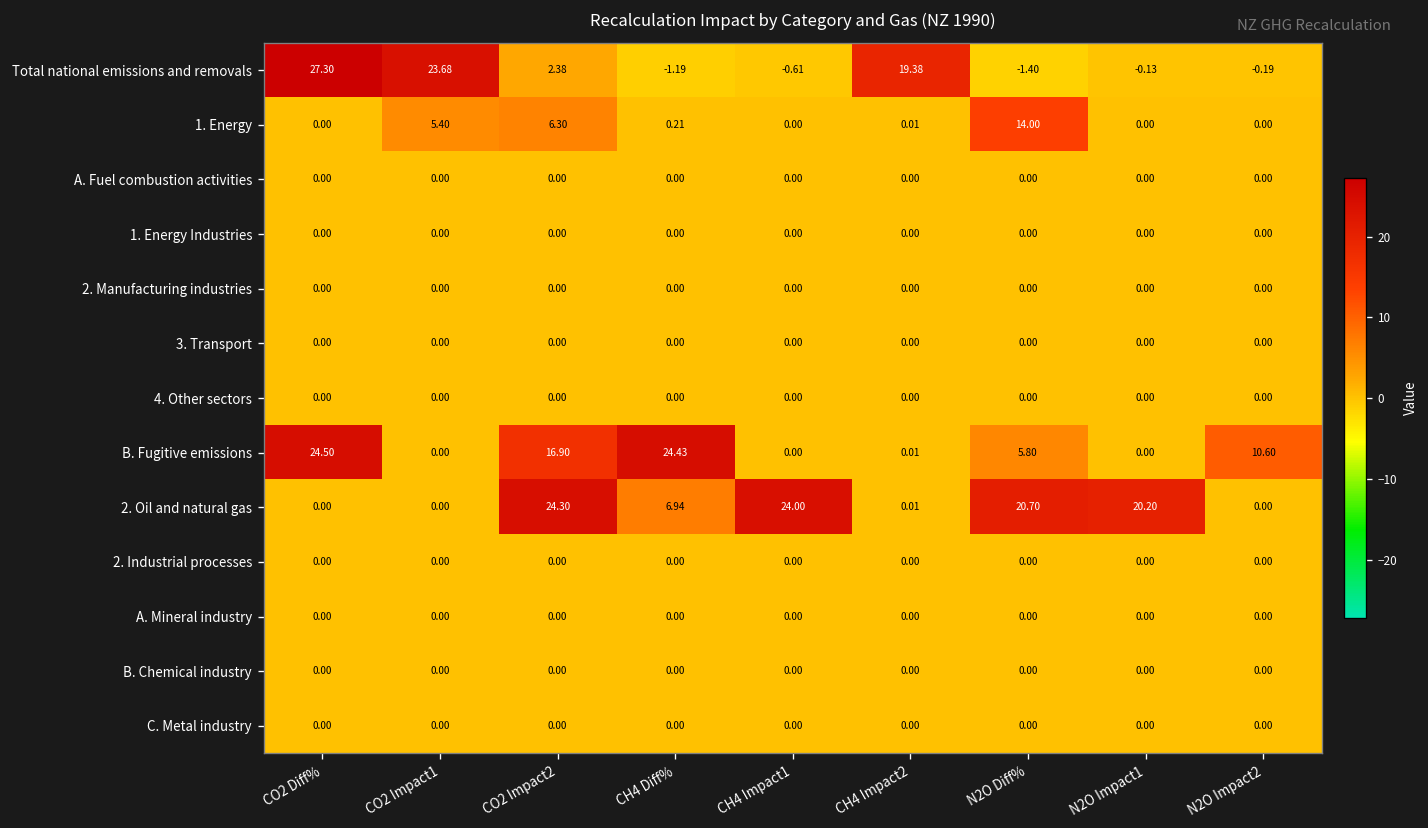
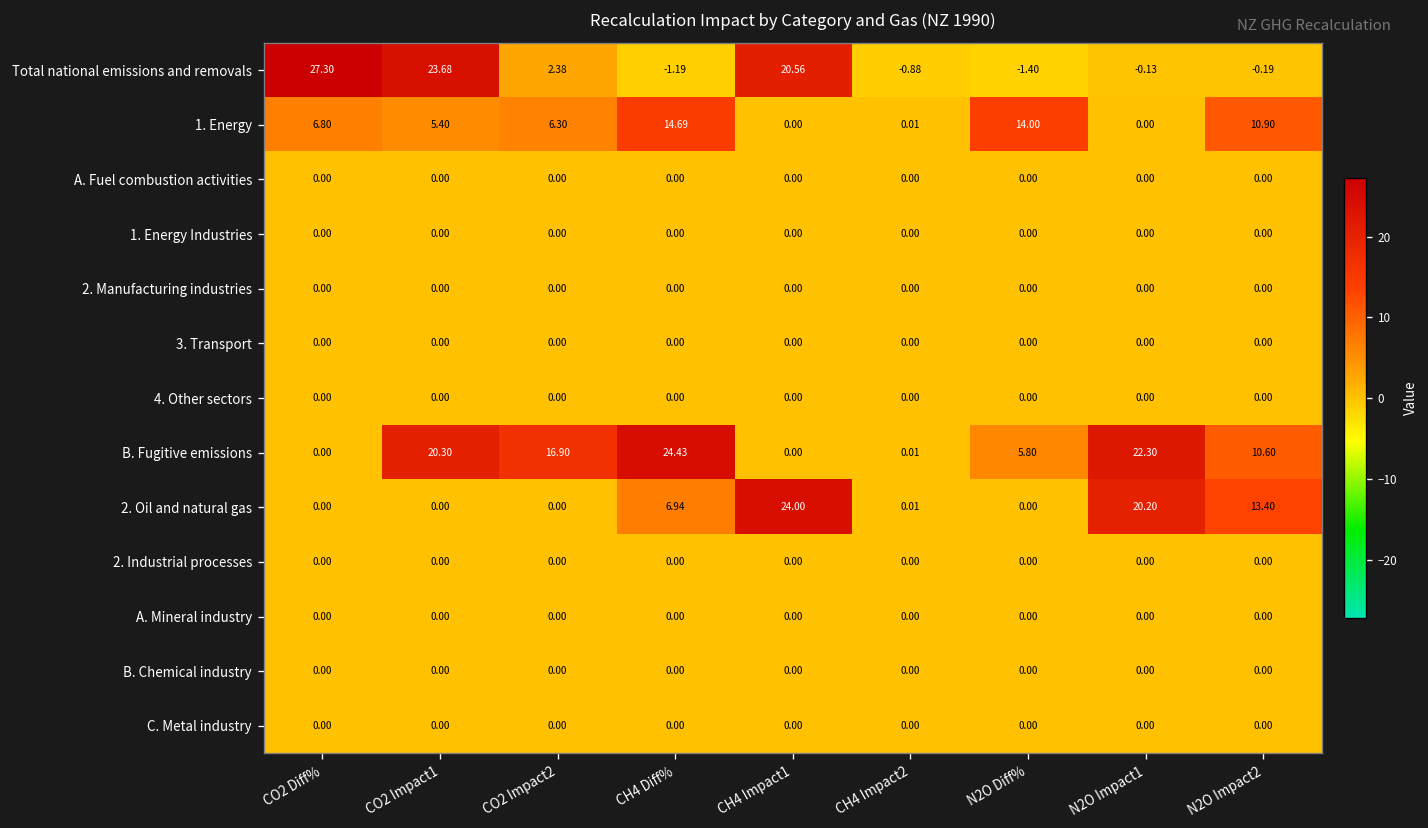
  {
    "Total national emissions and removals": {
      "CO2 Diff%": 27.30,
      "CO2 Impact1": 23.68,
      "CO2 Impact2": 2.38,
      "CH4 Diff%": -1.19,
-     "CH4 Impact1": -0.61,
-     "CH4 Impact2": 19.38,
+     "CH4 Impact1": 20.56,
+     "CH4 Impact2": -0.88,
      "N2O Diff%": -1.40,
      "N2O Impact1": -0.13,
      "N2O Impact2": -0.19
    },
    "1. Energy": {
-     "CO2 Diff%": 0.00,
+     "CO2 Diff%": 6.80,
      "CO2 Impact1": 5.40,
      "CO2 Impact2": 6.30,
-     "CH4 Diff%": 0.21,
+     "CH4 Diff%": 14.69,
      "CH4 Impact1": 0.00,
      "CH4 Impact2": 0.01,
      "N2O Diff%": 14.00,
      "N2O Impact1": 0.00,
-     "N2O Impact2": 0.00
+     "N2O Impact2": 10.90
    },
    "A. Fuel combustion activities": {
      "CO2 Diff%": 0.00,
      "CO2 Impact1": 0.00,
      "CO2 Impact2": 0.00,
      "CH4 Diff%": 0.00,
      "CH4 Impact1": 0.00,
      "CH4 Impact2": 0.00,
      "N2O Diff%": 0.00,
      "N2O Impact1": 0.00,
      "N2O Impact2": 0.00
    },
    "1. Energy Industries": {
      "CO2 Diff%": 0.00,
      "CO2 Impact1": 0.00,
      "CO2 Impact2": 0.00,
      "CH4 Diff%": 0.00,
      "CH4 Impact1": 0.00,
      "CH4 Impact2": 0.00,
      "N2O Diff%": 0.00,
      "N2O Impact1": 0.00,
      "N2O Impact2": 0.00
    },
    "2. Manufacturing industries": {
      "CO2 Diff%": 0.00,
      "CO2 Impact1": 0.00,
      "CO2 Impact2": 0.00,
      "CH4 Diff%": 0.00,
      "CH4 Impact1": 0.00,
      "CH4 Impact2": 0.00,
      "N2O Diff%": 0.00,
      "N2O Impact1": 0.00,
      "N2O Impact2": 0.00
    },
    "3. Transport": {
      "CO2 Diff%": 0.00,
      "CO2 Impact1": 0.00,
      "CO2 Impact2": 0.00,
      "CH4 Diff%": 0.00,
      "CH4 Impact1": 0.00,
      "CH4 Impact2": 0.00,
      "N2O Diff%": 0.00,
      "N2O Impact1": 0.00,
      "N2O Impact2": 0.00
    },
    "4. Other sectors": {
      "CO2 Diff%": 0.00,
      "CO2 Impact1": 0.00,
      "CO2 Impact2": 0.00,
      "CH4 Diff%": 0.00,
      "CH4 Impact1": 0.00,
      "CH4 Impact2": 0.00,
      "N2O Diff%": 0.00,
      "N2O Impact1": 0.00,
      "N2O Impact2": 0.00
    },
    "B. Fugitive emissions": {
-     "CO2 Diff%": 24.50,
-     "CO2 Impact1": 0.00,
+     "CO2 Diff%": 0.00,
+     "CO2 Impact1": 20.30,
      "CO2 Impact2": 16.90,
      "CH4 Diff%": 24.43,
      "CH4 Impact1": 0.00,
      "CH4 Impact2": 0.01,
      "N2O Diff%": 5.80,
-     "N2O Impact1": 0.00,
+     "N2O Impact1": 22.30,
      "N2O Impact2": 10.60
    },
    "2. Oil and natural gas": {
      "CO2 Diff%": 0.00,
      "CO2 Impact1": 0.00,
-     "CO2 Impact2": 24.30,
+     "CO2 Impact2": 0.00,
      "CH4 Diff%": 6.94,
      "CH4 Impact1": 24.00,
      "CH4 Impact2": 0.01,
-     "N2O Diff%": 20.70,
+     "N2O Diff%": 0.00,
      "N2O Impact1": 20.20,
-     "N2O Impact2": 0.00
+     "N2O Impact2": 13.40
    },
    "2. Industrial processes": {
      "CO2 Diff%": 0.00,
      "CO2 Impact1": 0.00,
      "CO2 Impact2": 0.00,
      "CH4 Diff%": 0.00,
      "CH4 Impact1": 0.00,
      "CH4 Impact2": 0.00,
      "N2O Diff%": 0.00,
      "N2O Impact1": 0.00,
      "N2O Impact2": 0.00
    },
    "A. Mineral industry": {
      "CO2 Diff%": 0.00,
      "CO2 Impact1": 0.00,
      "CO2 Impact2": 0.00,
      "CH4 Diff%": 0.00,
      "CH4 Impact1": 0.00,
      "CH4 Impact2": 0.00,
      "N2O Diff%": 0.00,
      "N2O Impact1": 0.00,
      "N2O Impact2": 0.00
    },
    "B. Chemical industry": {
      "CO2 Diff%": 0.00,
      "CO2 Impact1": 0.00,
      "CO2 Impact2": 0.00,
      "CH4 Diff%": 0.00,
      "CH4 Impact1": 0.00,
      "CH4 Impact2": 0.00,
      "N2O Diff%": 0.00,
      "N2O Impact1": 0.00,
      "N2O Impact2": 0.00
    },
    "C. Metal industry": {
      "CO2 Diff%": 0.00,
      "CO2 Impact1": 0.00,
      "CO2 Impact2": 0.00,
      "CH4 Diff%": 0.00,
      "CH4 Impact1": 0.00,
      "CH4 Impact2": 0.00,
      "N2O Diff%": 0.00,
      "N2O Impact1": 0.00,
      "N2O Impact2": 0.00
    }
  }
